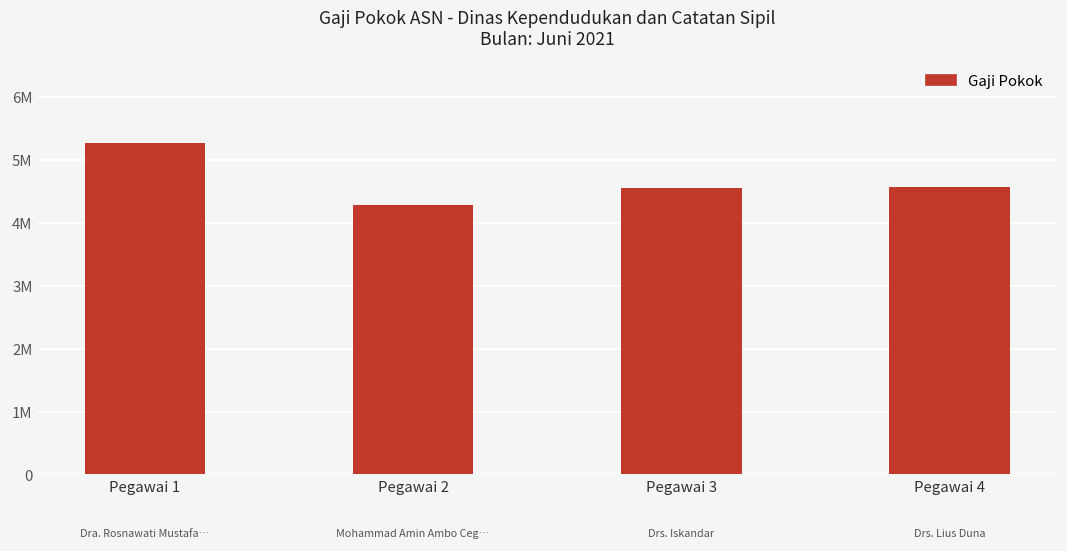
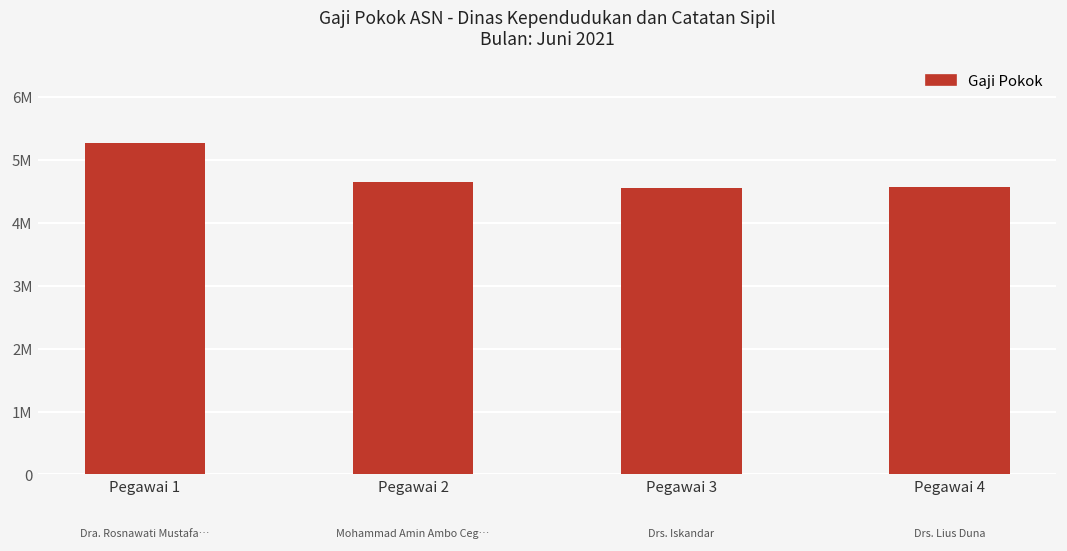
  {
    "Pegawai 1": 5300000,
-   "Pegawai 2": 4300000,
+   "Pegawai 2": 4600000,
    "Pegawai 3": 4600000,
    "Pegawai 4": 4600000
  }
